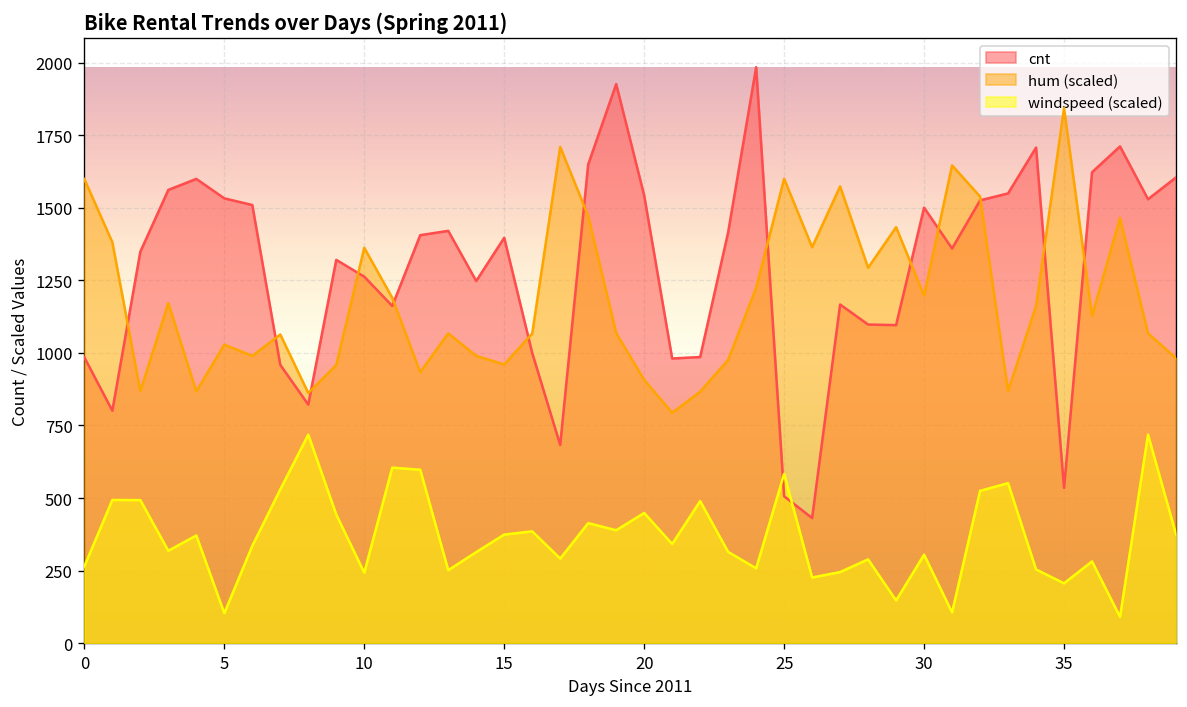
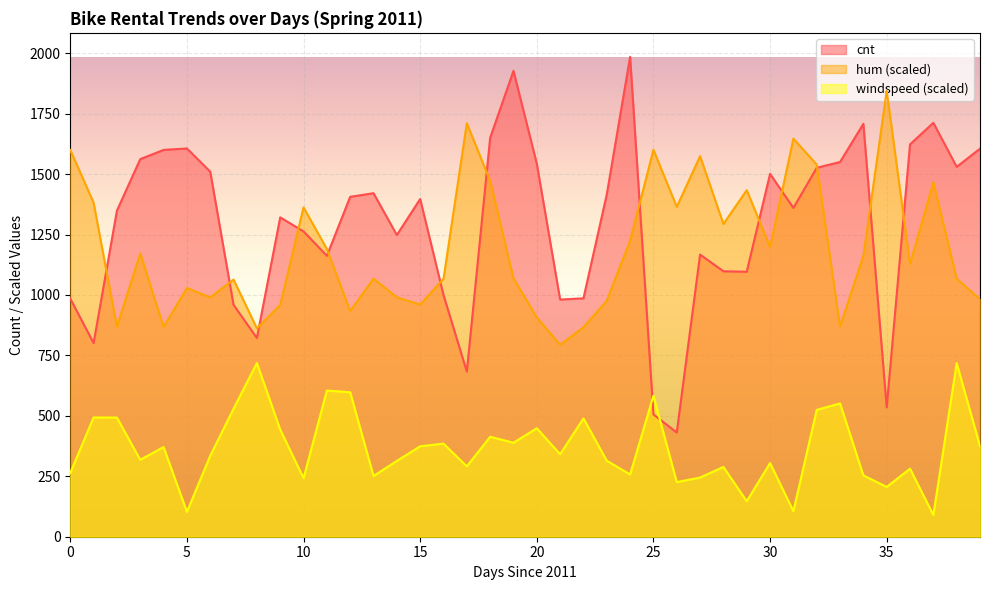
  {
    "cnt": {
      "0": 990,
-     "5": 1530,
+     "5": 1610,
      "10": 1260,
      "15": 1400,
      "20": 1540,
      "25": 510,
      "30": 1500,
      "35": 540
    },
    "hum (scaled)": {
      "0": 1600,
      "5": 1030,
      "10": 1360,
      "15": 960,
      "20": 910,
      "25": 1600,
      "30": 1200
    },
    "windspeed (scaled)": {
      "0": 260,
      "5": 100,
      "10": 240,
      "15": 370,
      "20": 450,
      "25": 580,
      "30": 300,
      "35": 210
    }
  }
